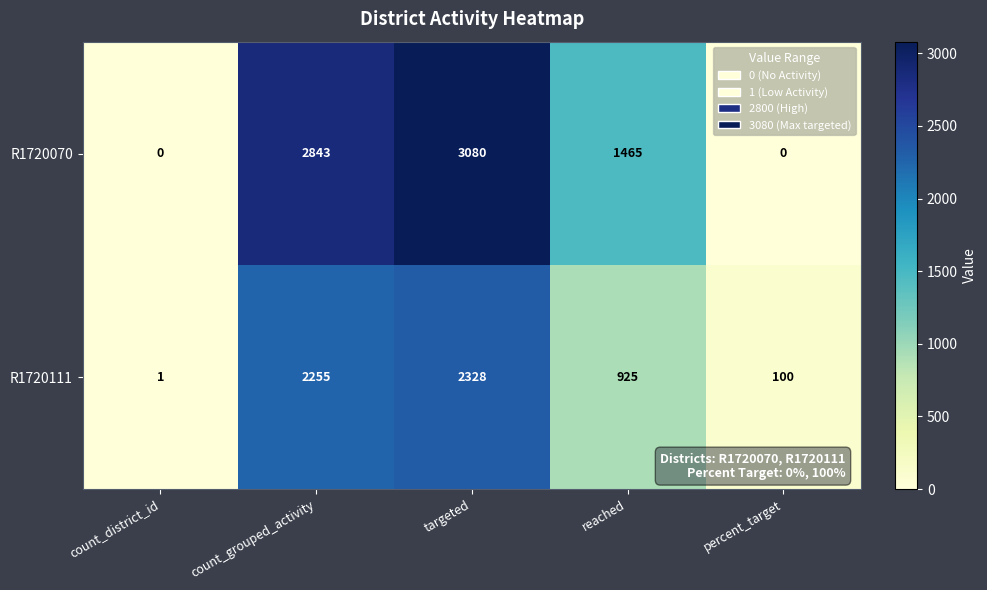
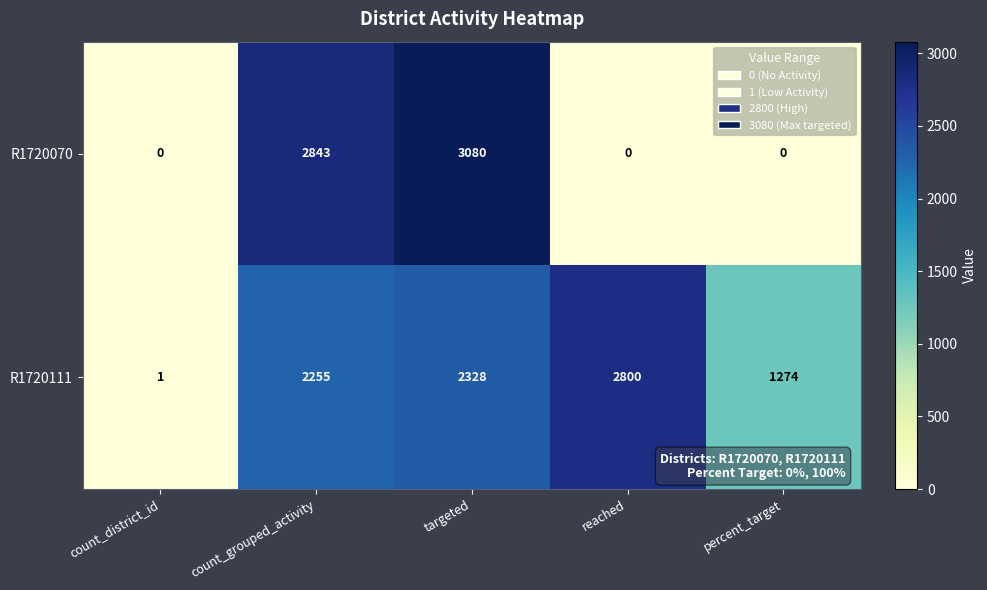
  {
    "R1720070": {
      "count_district_id": 0,
      "count_grouped_activity": 2843,
      "targeted": 3080,
-     "reached": 1465,
+     "reached": 0,
      "percent_target": 0
    },
    "R1720111": {
      "count_district_id": 1,
      "count_grouped_activity": 2255,
      "targeted": 2328,
-     "reached": 925,
-     "percent_target": 100
+     "reached": 2800,
+     "percent_target": 1274
    }
  }
